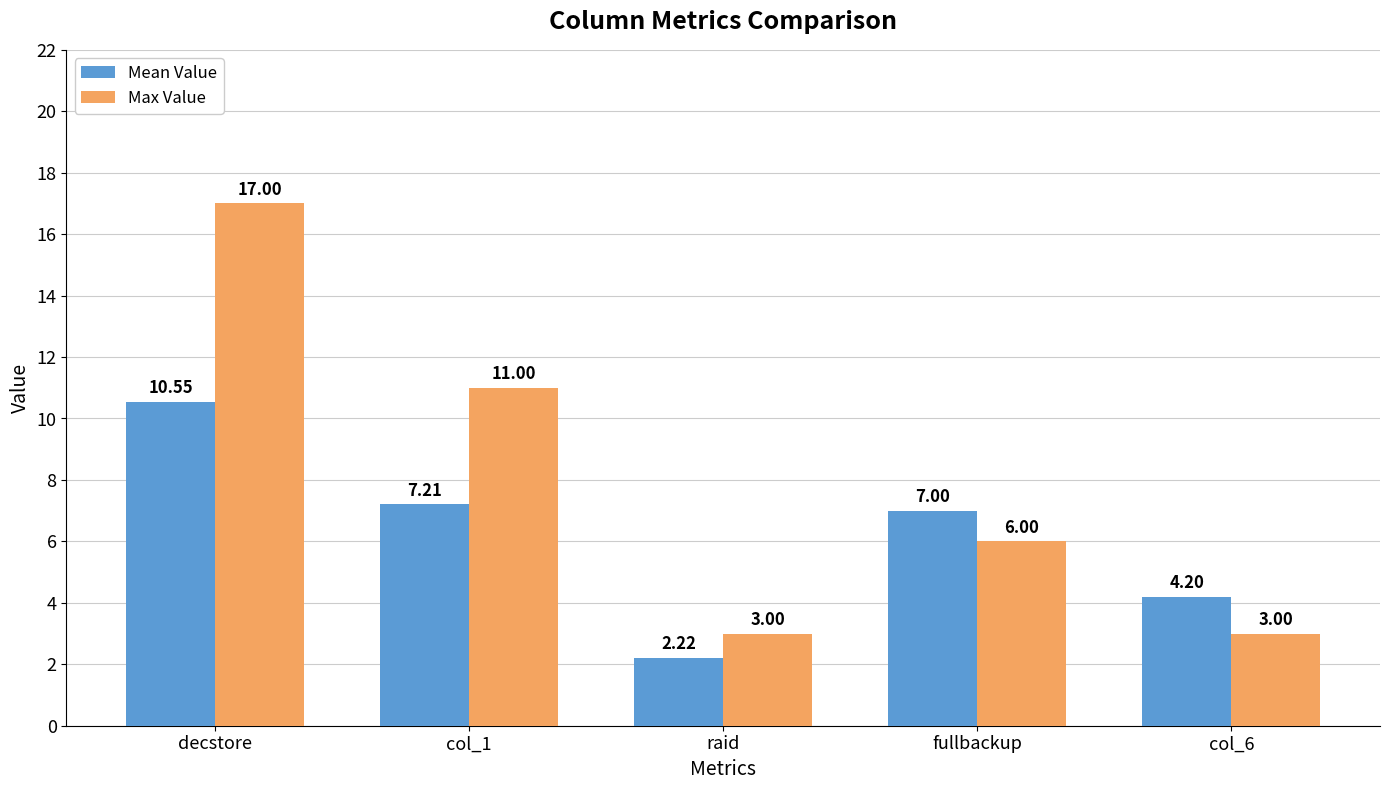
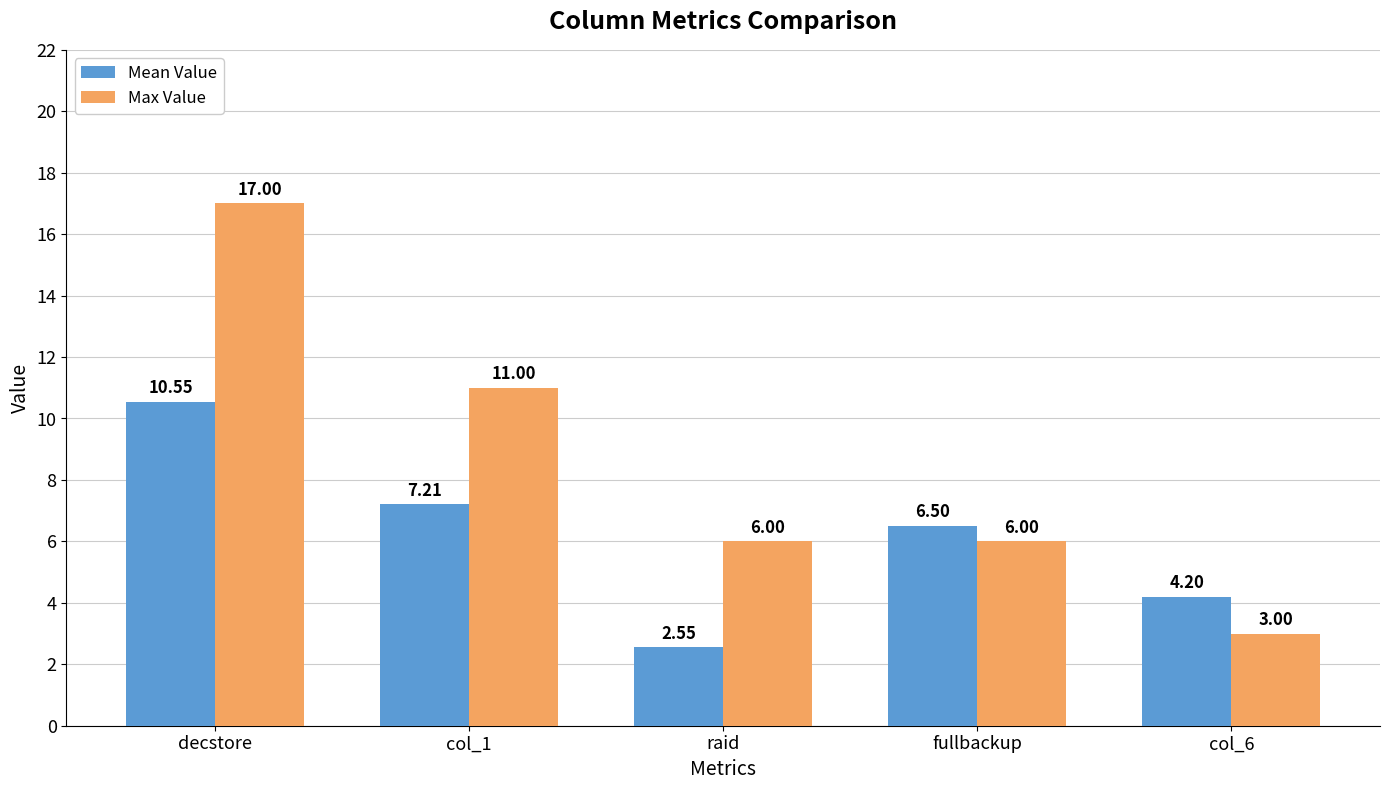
  {
    "Mean Value": {
      "decstore": 10.55,
      "col_1": 7.21,
-     "raid": 2.22,
-     "fullbackup": 7.00,
+     "raid": 2.55,
+     "fullbackup": 6.50,
      "col_6": 4.20
    },
    "Max Value": {
      "decstore": 17.00,
      "col_1": 11.00,
-     "raid": 3.00,
+     "raid": 6.00,
      "fullbackup": 6.00,
      "col_6": 3.00
    }
  }
